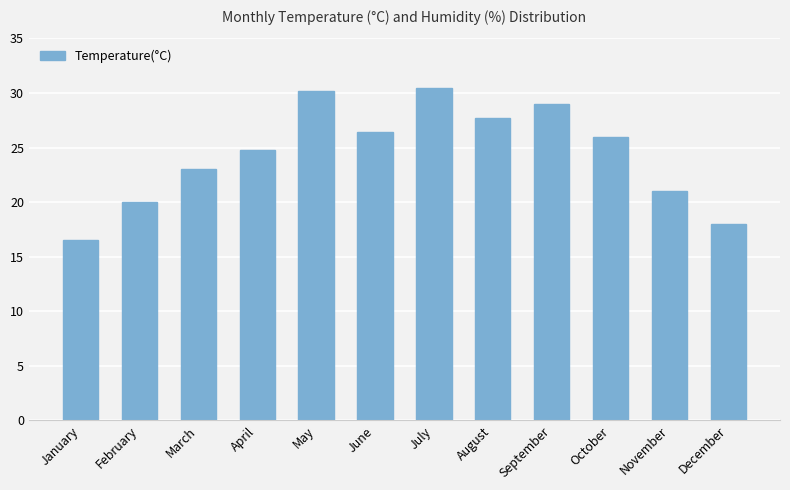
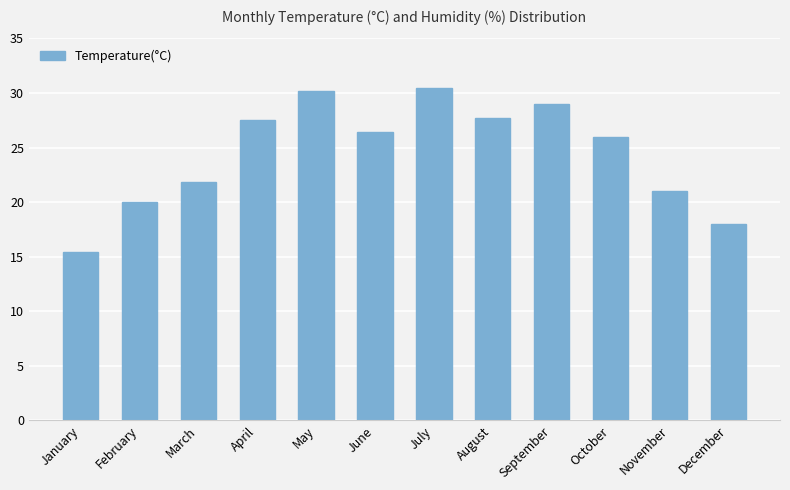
  {
-   "January": 16.5,
+   "January": 15.4,
    "February": 20.0,
-   "March": 23.0,
-   "April": 24.8,
+   "March": 21.8,
+   "April": 27.5,
    "May": 30.2,
    "June": 26.4,
    "July": 30.5,
    "August": 27.7,
    "September": 29.0,
    "October": 26.0,
    "November": 21.0,
    "December": 18.0
  }
